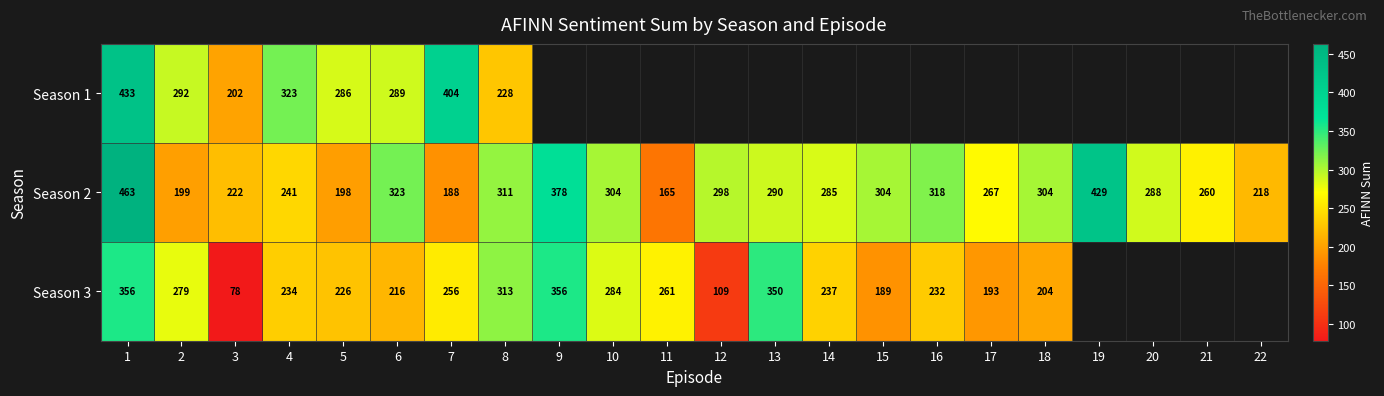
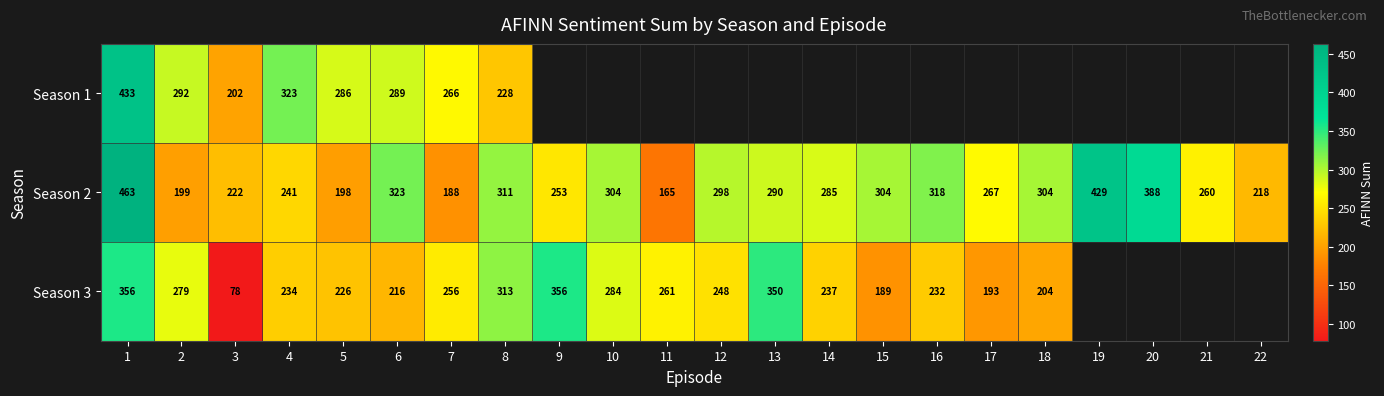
  {
    "Season 1": {
      "1": 433,
      "2": 292,
      "3": 202,
      "4": 323,
      "5": 286,
      "6": 289,
-     "7": 404,
+     "7": 266,
      "8": 228
    },
    "Season 2": {
      "1": 463,
      "2": 199,
      "3": 222,
      "4": 241,
      "5": 198,
      "6": 323,
      "7": 188,
      "8": 311,
-     "9": 378,
+     "9": 253,
      "10": 304,
      "11": 165,
      "12": 298,
      "13": 290,
      "14": 285,
      "15": 304,
      "16": 318,
      "17": 267,
      "18": 304,
      "19": 429,
-     "20": 288,
+     "20": 388,
      "21": 260,
      "22": 218
    },
    "Season 3": {
      "1": 356,
      "2": 279,
      "3": 78,
      "4": 234,
      "5": 226,
      "6": 216,
      "7": 256,
      "8": 313,
      "9": 356,
      "10": 284,
      "11": 261,
-     "12": 109,
+     "12": 248,
      "13": 350,
      "14": 237,
      "15": 189,
      "16": 232,
      "17": 193,
      "18": 204
    }
  }
